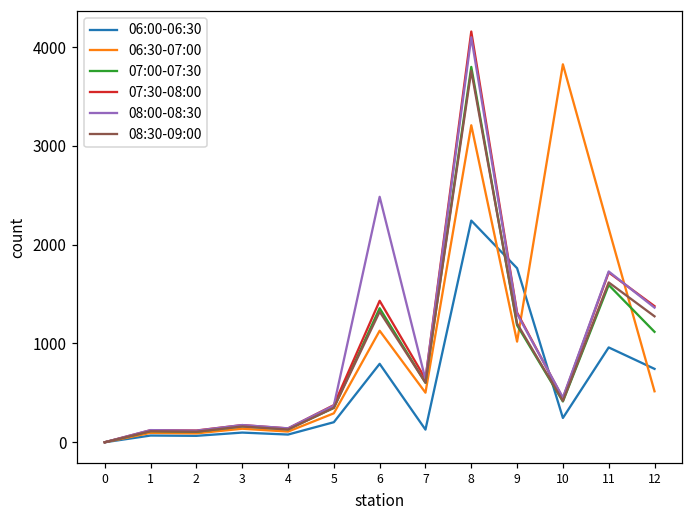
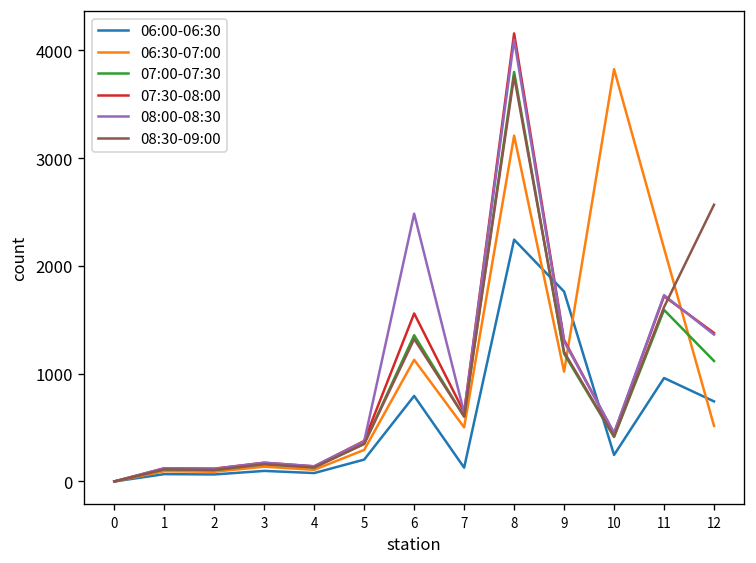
  {
    "06:00-06:30": {
      "3": 100,
      "4": 100,
      "5": 200,
      "6": 800,
      "7": 100,
      "8": 2200,
      "9": 1800,
      "10": 200,
      "11": 1000,
      "12": 700
    },
    "06:30-07:00": {
      "5": 300,
      "6": 1100,
      "7": 500,
      "8": 3200,
      "9": 1000,
      "10": 3800,
      "11": 2200,
      "12": 500
    },
    "07:00-07:30": {
      "6": 1400,
      "8": 3800,
      "12": 1100
    },
    "07:30-08:00": {
-     "6": 1400,
+     "6": 1600,
      "8": 4200
    },
    "08:00-08:30": {
      "6": 2500,
      "8": 4100
    },
    "08:30-09:00": {
      "6": 1300,
      "8": 3800,
-     "12": 1300
+     "12": 2600
    }
  }
